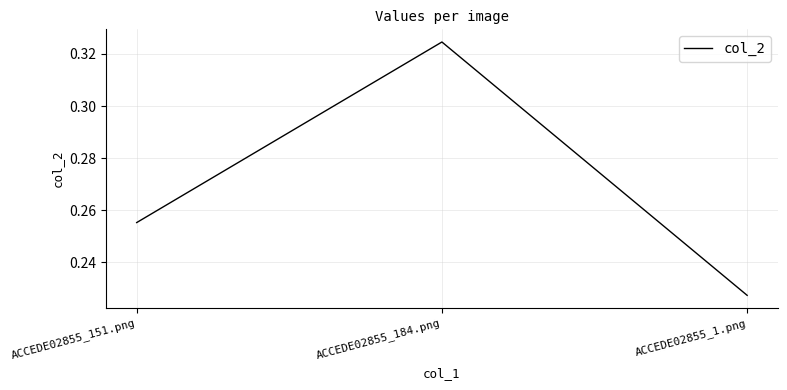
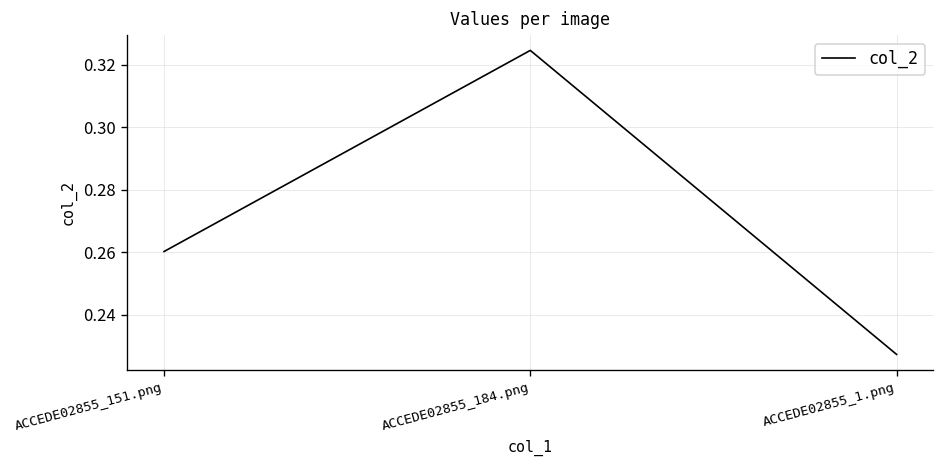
  {
-   "ACCEDE02855_151.png": 0.255,
+   "ACCEDE02855_151.png": 0.260,
    "ACCEDE02855_184.png": 0.325,
    "ACCEDE02855_1.png": 0.227
  }
